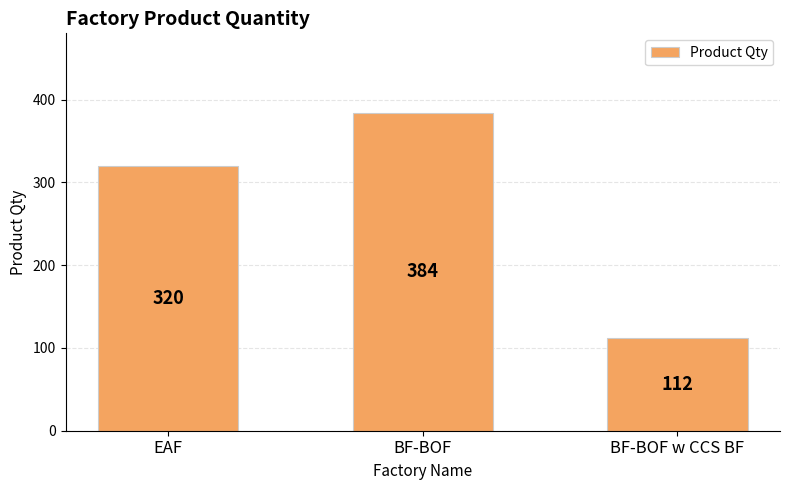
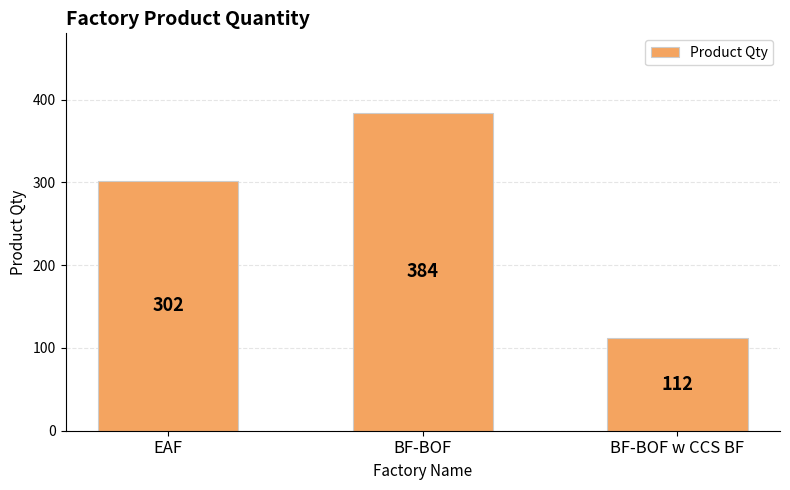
  {
-   "EAF": 320,
+   "EAF": 302,
    "BF-BOF": 384,
    "BF-BOF w CCS BF": 112
  }
